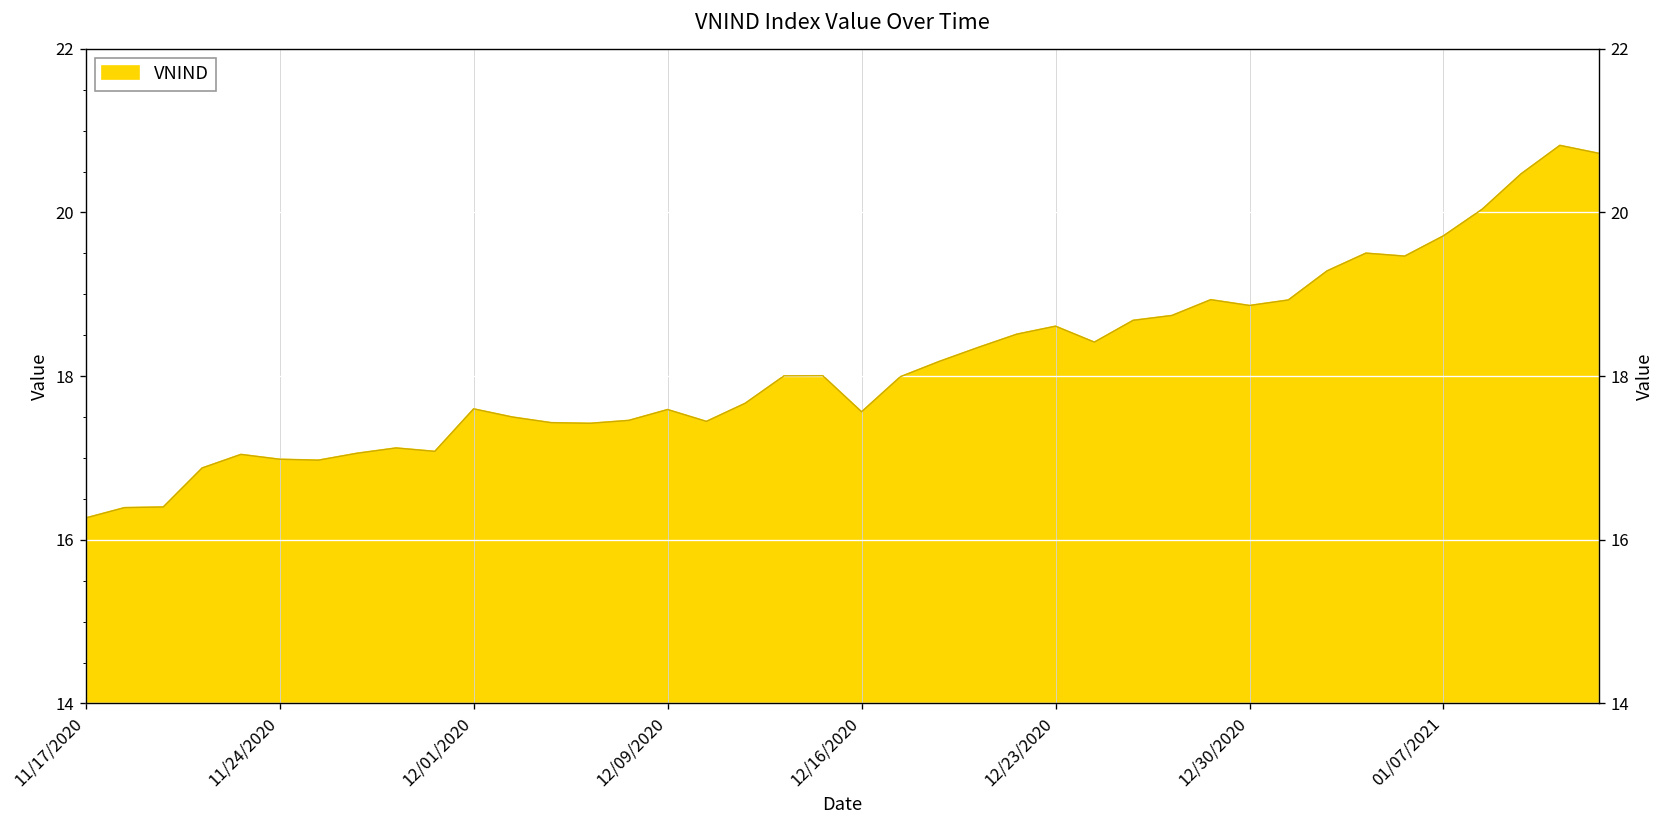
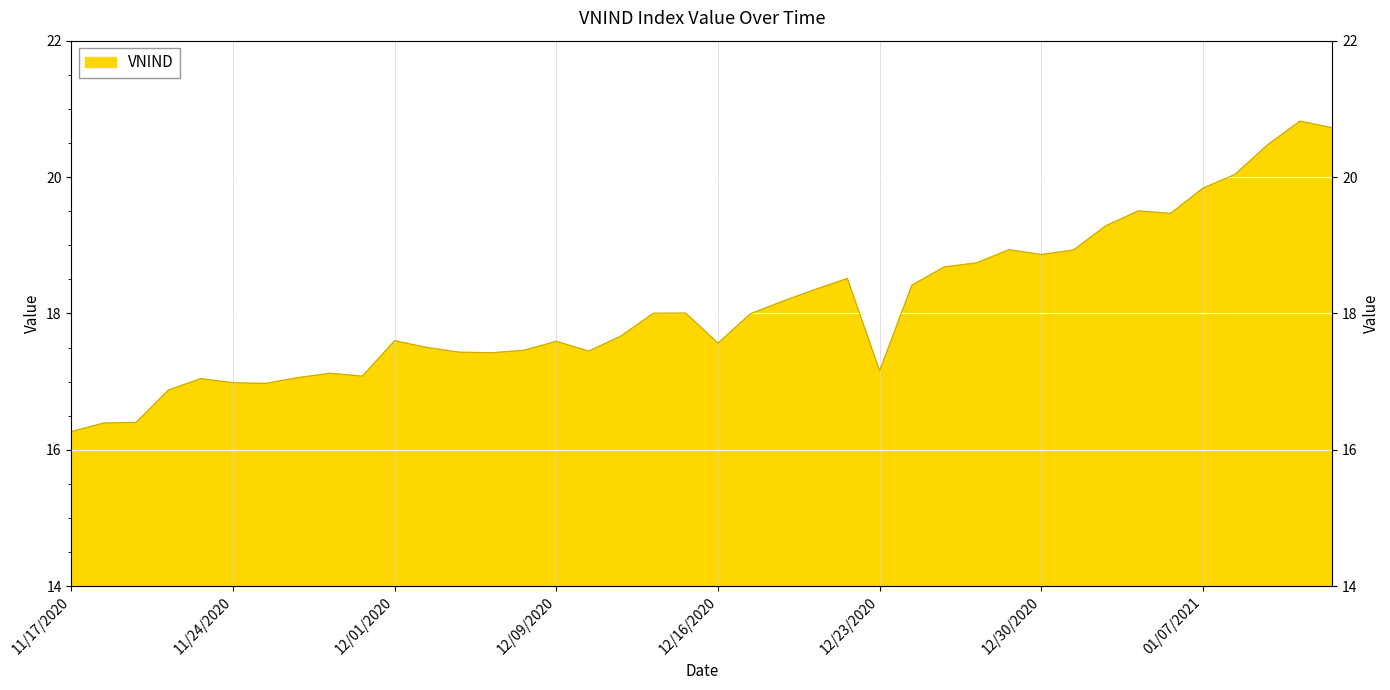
  {
    "11/17/2020": 16.3,
    "11/24/2020": 17.0,
    "12/01/2020": 17.6,
    "12/09/2020": 17.6,
    "12/16/2020": 17.6,
-   "12/23/2020": 18.6,
+   "12/23/2020": 17.2,
    "12/30/2020": 18.9,
-   "01/07/2021": 19.7
+   "01/07/2021": 19.8
  }
